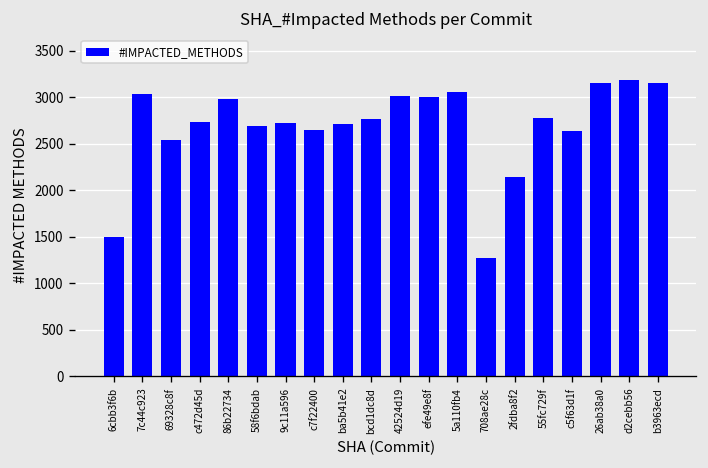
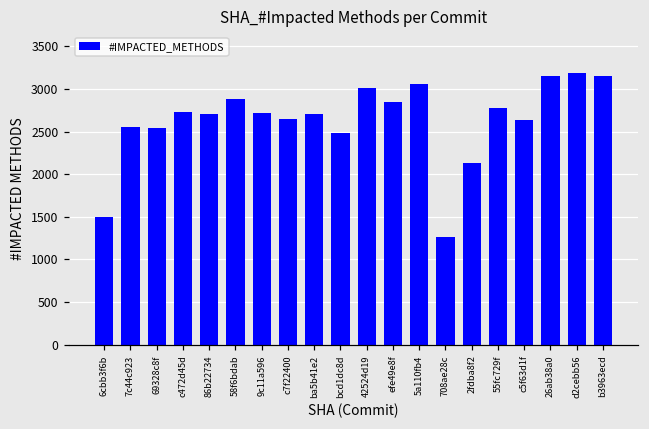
  {
    "6cbb3f6b": 1500,
-   "7c44c923": 3000,
+   "7c44c923": 2600,
    "69328c8f": 2500,
    "c472d45d": 2700,
-   "86b22734": 3000,
-   "58f6bdab": 2700,
+   "86b22734": 2700,
+   "58f6bdab": 2900,
    "9c11a596": 2700,
    "c7f22400": 2600,
    "ba5b41e2": 2700,
-   "bcd1dc8d": 2800,
+   "bcd1dc8d": 2500,
    "42524d19": 3000,
-   "efe49e8f": 3000,
+   "efe49e8f": 2800,
    "5a110fb4": 3100,
    "708ae28c": 1300,
    "2fdba8f2": 2100,
    "55fc729f": 2800,
    "c5f63d1f": 2600,
    "26ab38a0": 3200,
    "d2cebb56": 3200,
    "b3963ecd": 3200
  }
